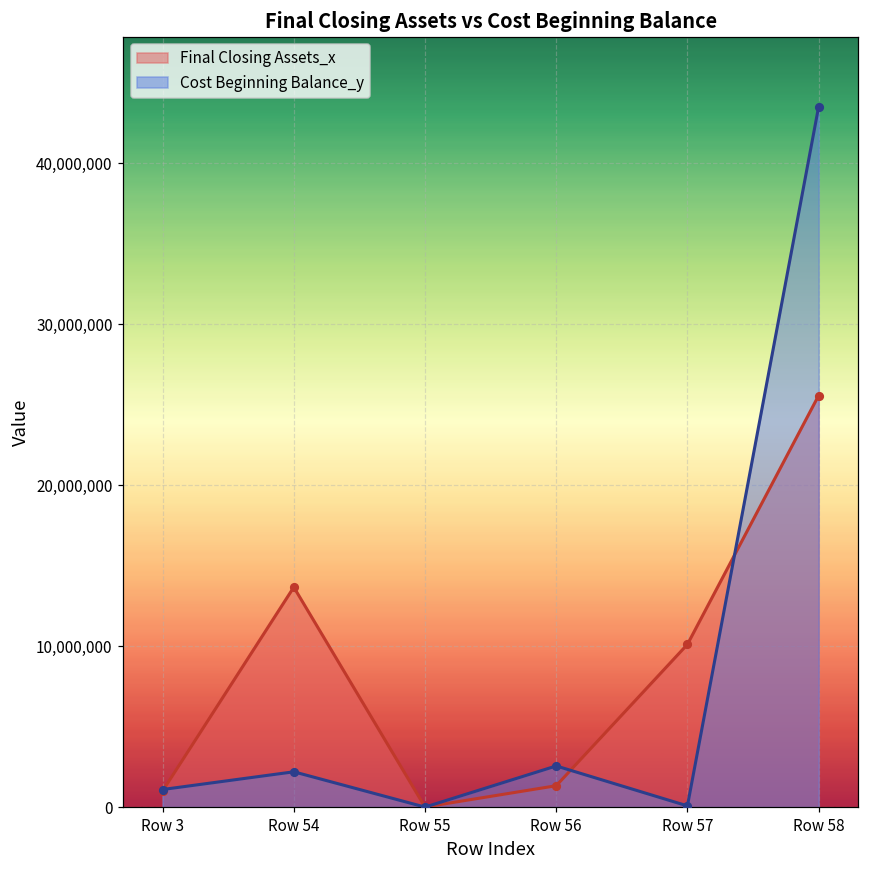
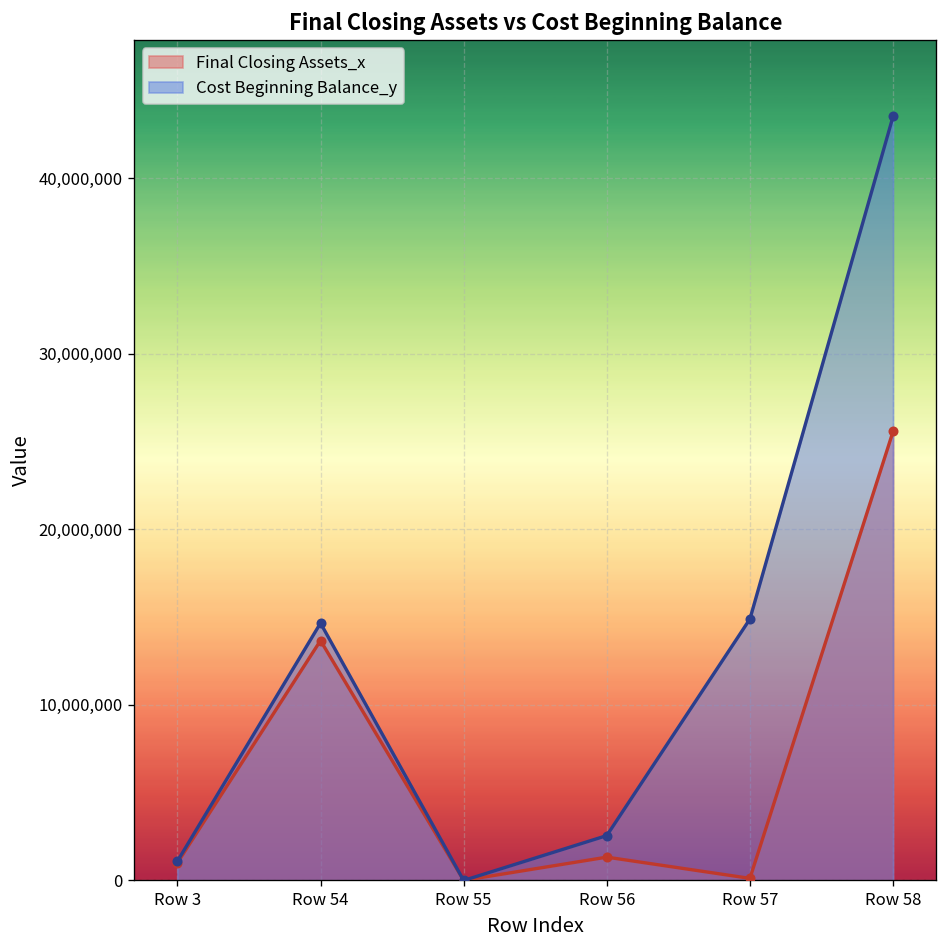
  {
    "Final Closing Assets_x": {
      "Row 54": "13,700,000",
      "Row 56": "1,300,000",
-     "Row 57": "10,100,000",
+     "Row 57": "100,000",
      "Row 58": "25,600,000"
    },
    "Cost Beginning Balance_y": {
-     "Row 54": "2,200,000",
+     "Row 54": "14,700,000",
      "Row 56": "2,600,000",
-     "Row 57": "100,000",
+     "Row 57": "14,900,000",
      "Row 58": "43,500,000"
    }
  }
